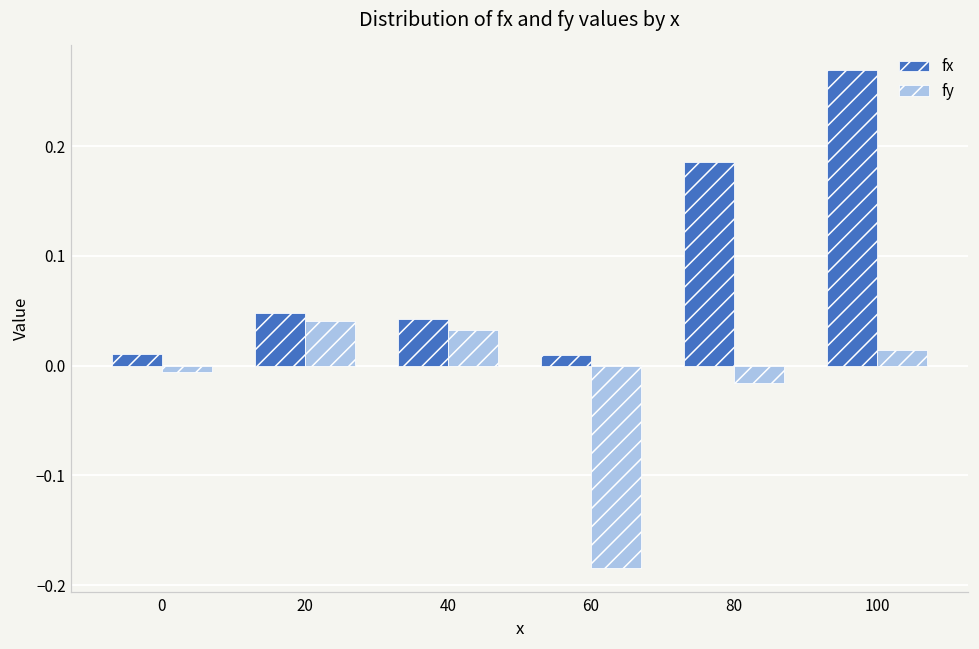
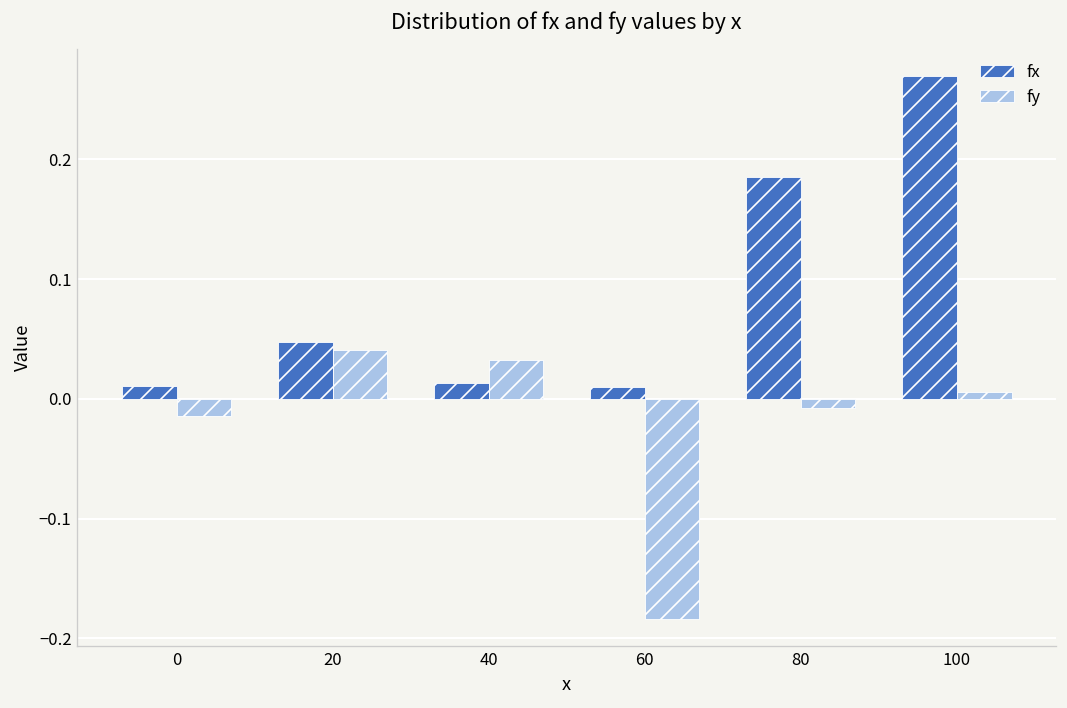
  {
    "fx": {
      "0": 0.01,
      "20": 0.05,
-     "40": 0.04,
+     "40": 0.01,
      "60": 0.01,
      "80": 0.19,
      "100": 0.27
    },
    "fy": {
-     "0": -0.006,
+     "0": -0.015,
      "20": 0.04,
      "40": 0.03,
      "60": -0.18,
-     "80": -0.02,
-     "100": 0.014
+     "80": -0.01,
+     "100": 0.006
    }
  }
